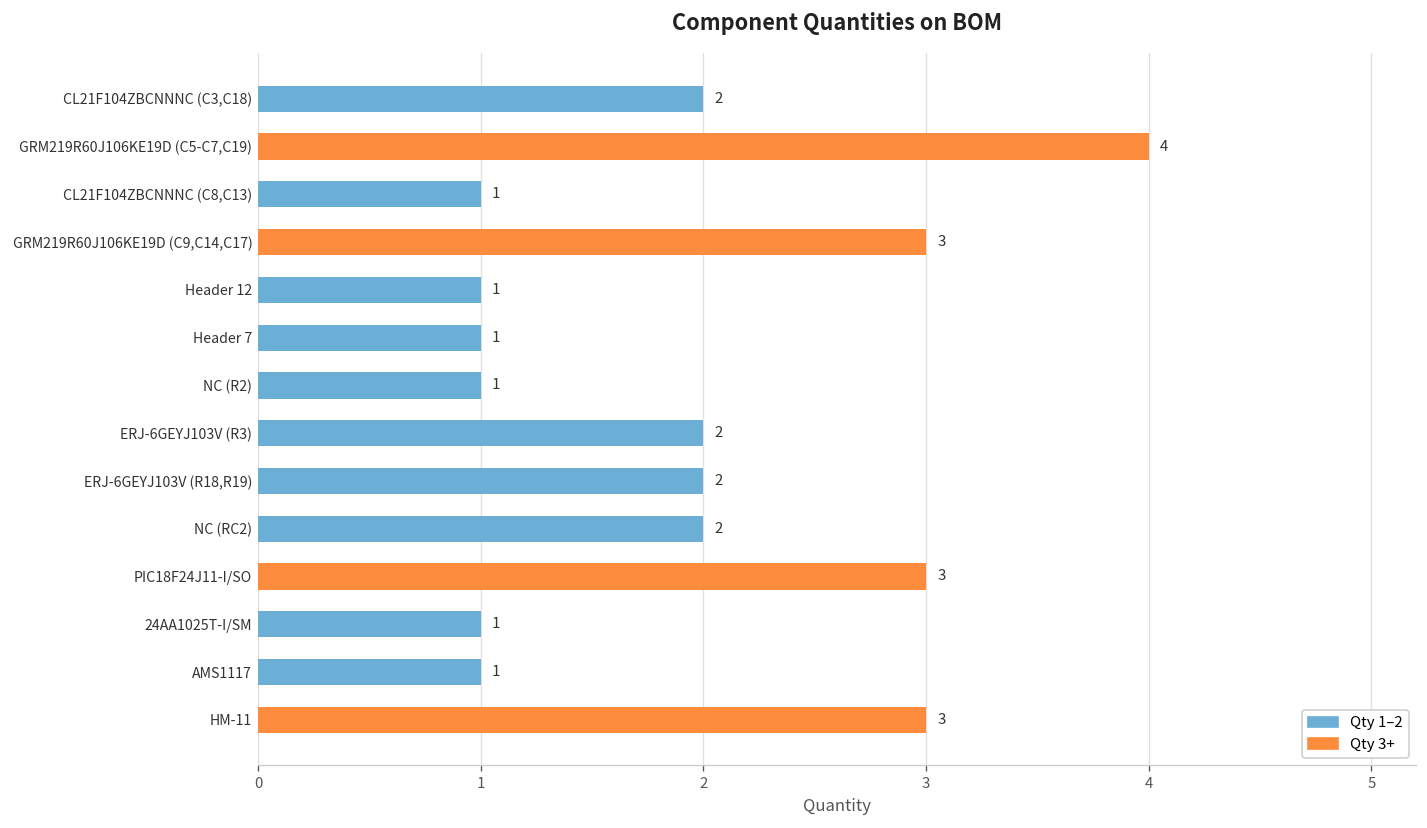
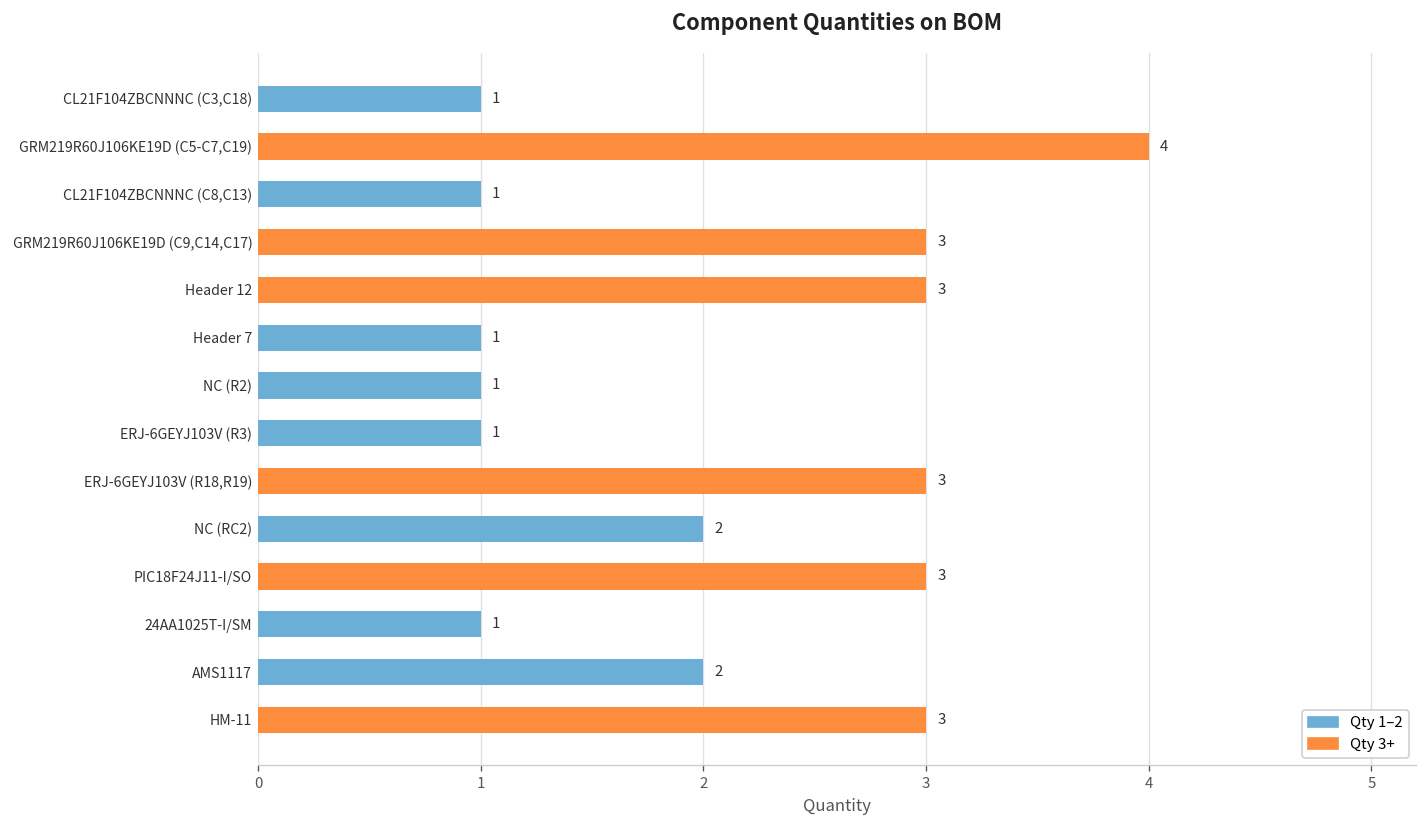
  {
-   "CL21F104ZBCNNNC (C3,C18)": 2,
+   "CL21F104ZBCNNNC (C3,C18)": 1,
    "GRM219R60J106KE19D (C5-C7,C19)": 4,
    "CL21F104ZBCNNNC (C8,C13)": 1,
    "GRM219R60J106KE19D (C9,C14,C17)": 3,
-   "Header 12": 1,
+   "Header 12": 3,
    "Header 7": 1,
    "NC (R2)": 1,
-   "ERJ-6GEYJ103V (R3)": 2,
-   "ERJ-6GEYJ103V (R18,R19)": 2,
+   "ERJ-6GEYJ103V (R3)": 1,
+   "ERJ-6GEYJ103V (R18,R19)": 3,
    "NC (RC2)": 2,
    "PIC18F24J11-I/SO": 3,
    "24AA1025T-I/SM": 1,
-   "AMS1117": 1,
+   "AMS1117": 2,
    "HM-11": 3
  }
